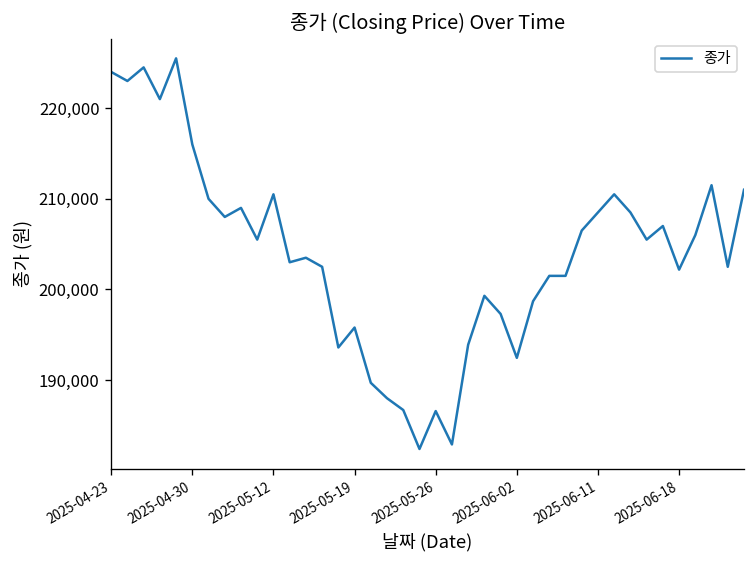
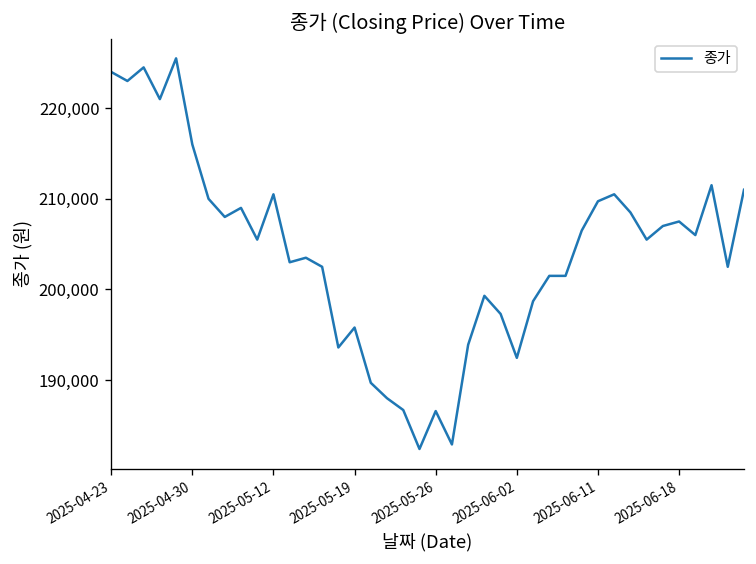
  {
    "2025-04-23": "224,000",
    "2025-04-30": "216,000",
    "2025-05-12": "211,000",
    "2025-05-19": "196,000",
    "2025-05-26": "187,000",
    "2025-06-02": "192,000",
-   "2025-06-11": "209,000",
-   "2025-06-18": "202,000"
+   "2025-06-11": "210,000",
+   "2025-06-18": "208,000"
  }
